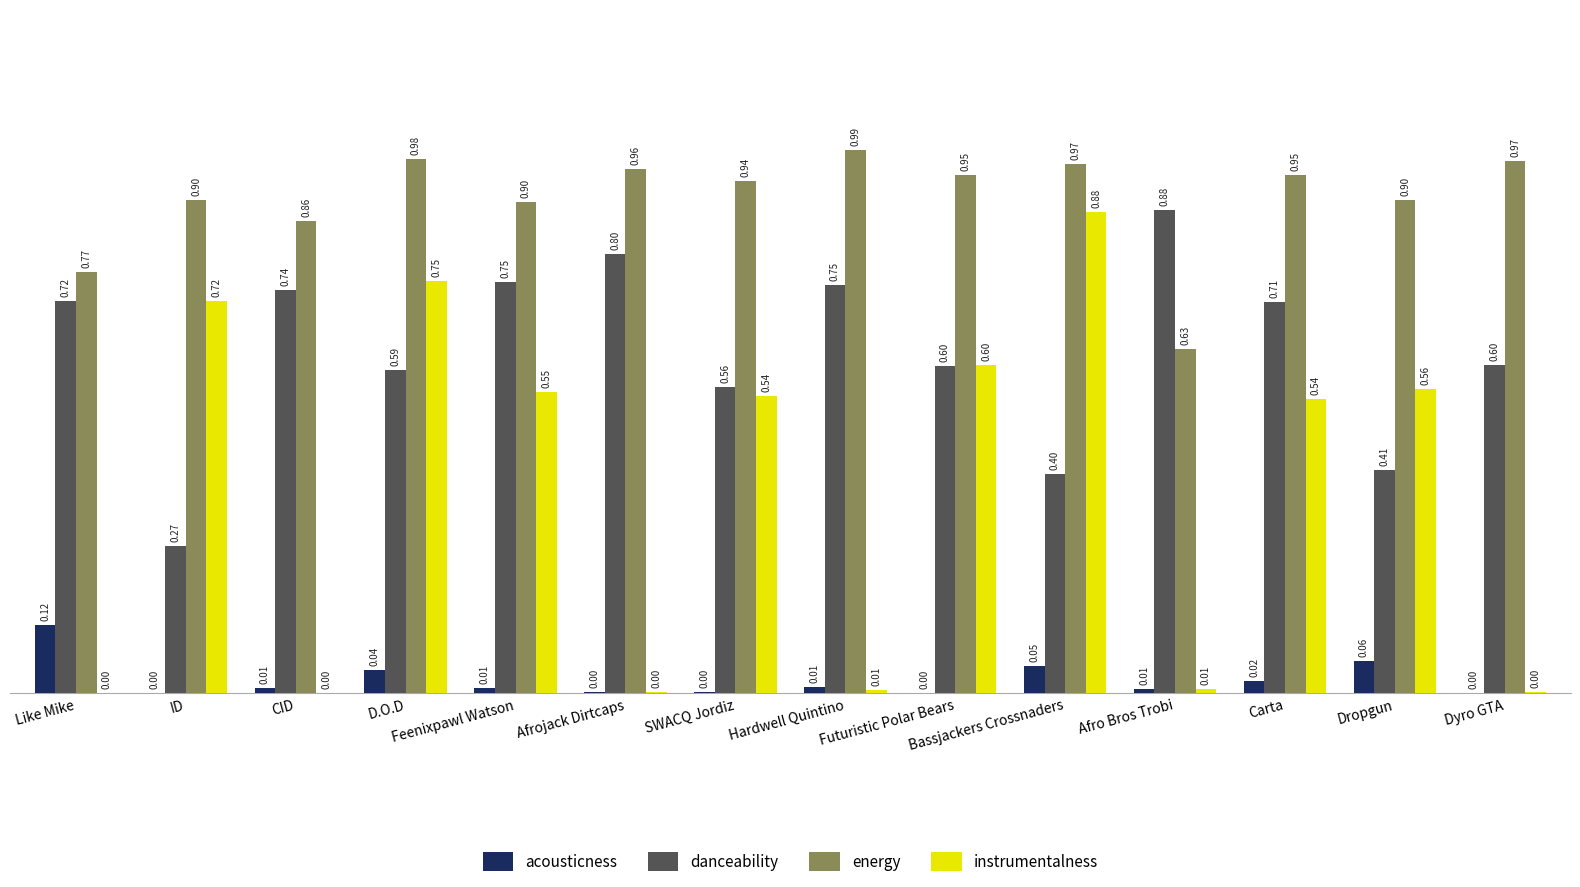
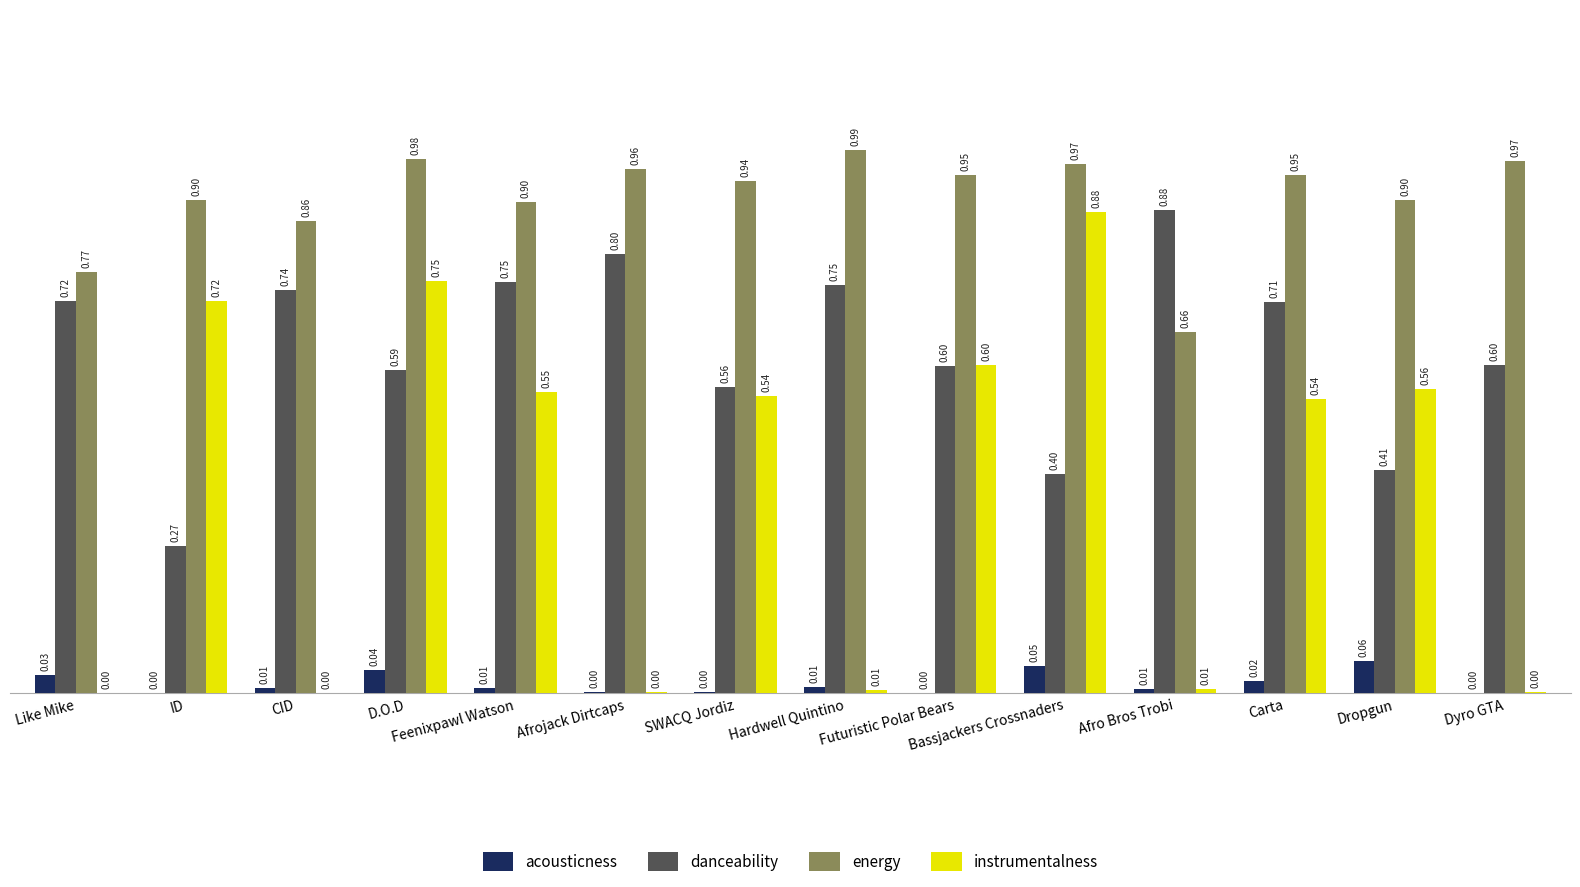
  {
    "acousticness": {
-     "Like Mike": 0.12,
+     "Like Mike": 0.03,
      "ID": 0.00,
      "CID": 0.01,
      "D.O.D": 0.04,
      "Feenixpawl Watson": 0.01,
      "Afrojack Dirtcaps": 0.00,
      "SWACQ Jordiz": 0.00,
      "Hardwell Quintino": 0.01,
      "Futuristic Polar Bears": 0.00,
      "Bassjackers Crossnaders": 0.05,
      "Afro Bros Trobi": 0.01,
      "Carta": 0.02,
      "Dropgun": 0.06,
      "Dyro GTA": 0.00
    },
    "danceability": {
      "Like Mike": 0.72,
      "ID": 0.27,
      "CID": 0.74,
      "D.O.D": 0.59,
      "Feenixpawl Watson": 0.75,
      "Afrojack Dirtcaps": 0.80,
      "SWACQ Jordiz": 0.56,
      "Hardwell Quintino": 0.75,
      "Futuristic Polar Bears": 0.60,
      "Bassjackers Crossnaders": 0.40,
      "Afro Bros Trobi": 0.88,
      "Carta": 0.71,
      "Dropgun": 0.41,
      "Dyro GTA": 0.60
    },
    "energy": {
      "Like Mike": 0.77,
      "ID": 0.90,
      "CID": 0.86,
      "D.O.D": 0.98,
      "Feenixpawl Watson": 0.90,
      "Afrojack Dirtcaps": 0.96,
      "SWACQ Jordiz": 0.94,
      "Hardwell Quintino": 0.99,
      "Futuristic Polar Bears": 0.95,
      "Bassjackers Crossnaders": 0.97,
-     "Afro Bros Trobi": 0.63,
+     "Afro Bros Trobi": 0.66,
      "Carta": 0.95,
      "Dropgun": 0.90,
      "Dyro GTA": 0.97
    },
    "instrumentalness": {
      "Like Mike": 0.00,
      "ID": 0.72,
      "CID": 0.00,
      "D.O.D": 0.75,
      "Feenixpawl Watson": 0.55,
      "Afrojack Dirtcaps": 0.00,
      "SWACQ Jordiz": 0.54,
      "Hardwell Quintino": 0.01,
      "Futuristic Polar Bears": 0.60,
      "Bassjackers Crossnaders": 0.88,
      "Afro Bros Trobi": 0.01,
      "Carta": 0.54,
      "Dropgun": 0.56,
      "Dyro GTA": 0.00
    }
  }
